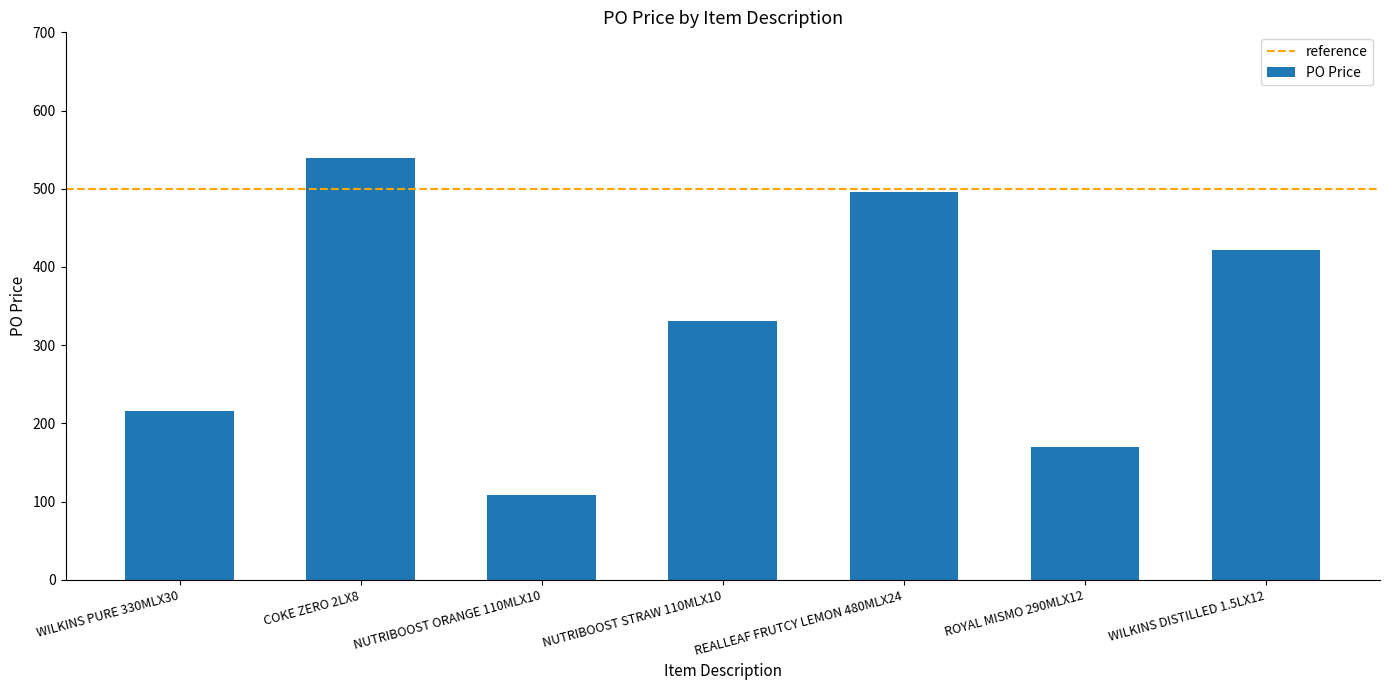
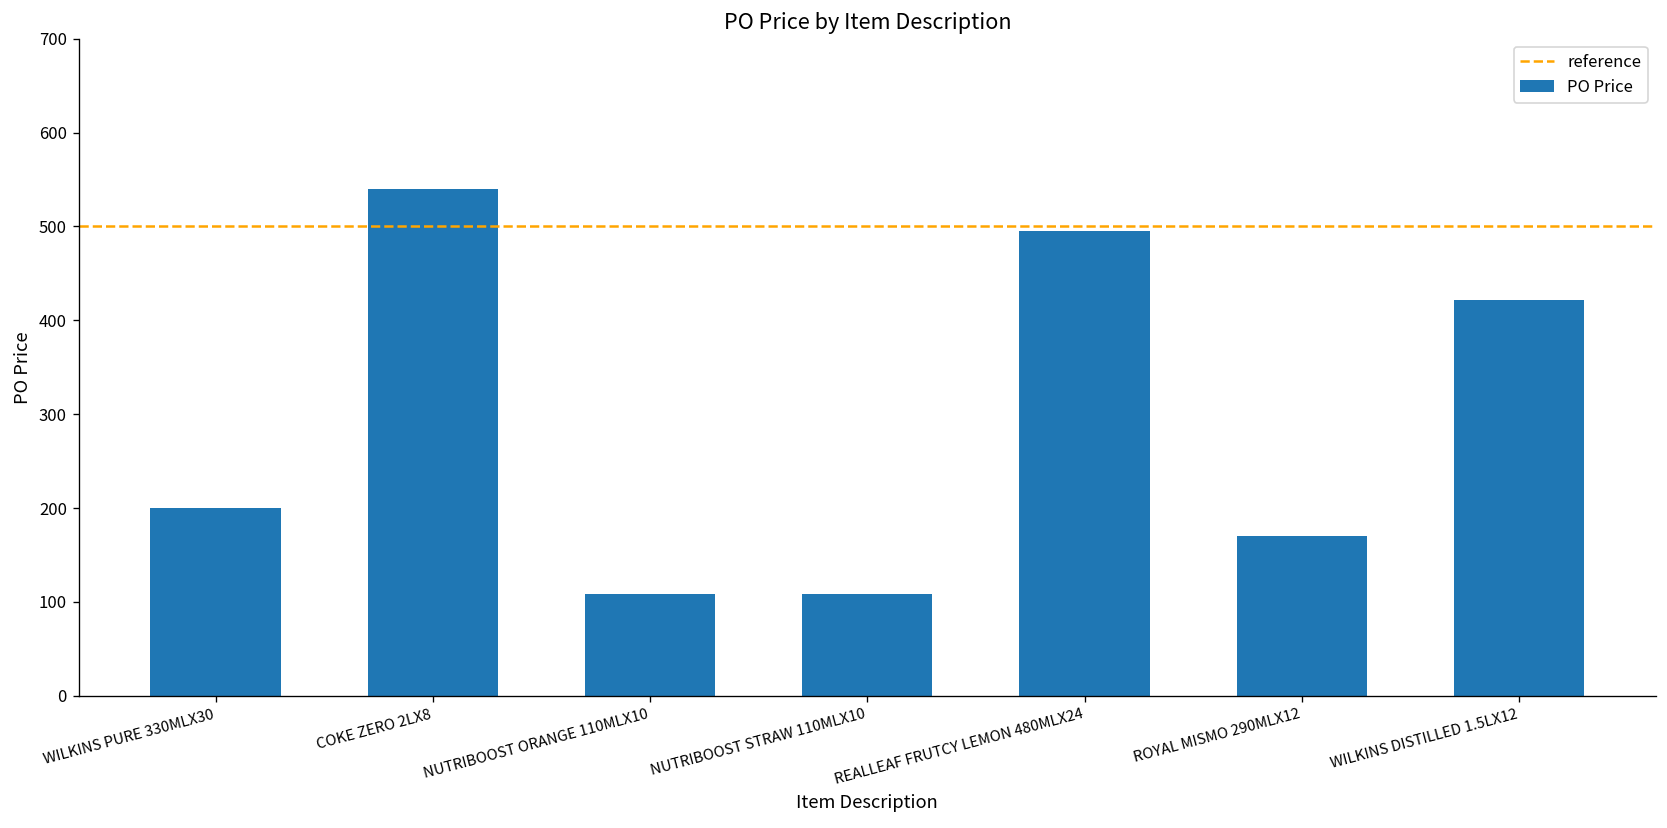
  {
-   "WILKINS PURE 330MLX30": 220,
+   "WILKINS PURE 330MLX30": 200,
    "COKE ZERO 2LX8": 540,
    "NUTRIBOOST ORANGE 110MLX10": 110,
-   "NUTRIBOOST STRAW 110MLX10": 330,
+   "NUTRIBOOST STRAW 110MLX10": 110,
    "REALLEAF FRUTCY LEMON 480MLX24": 500,
    "ROYAL MISMO 290MLX12": 170,
    "WILKINS DISTILLED 1.5LX12": 420
  }
